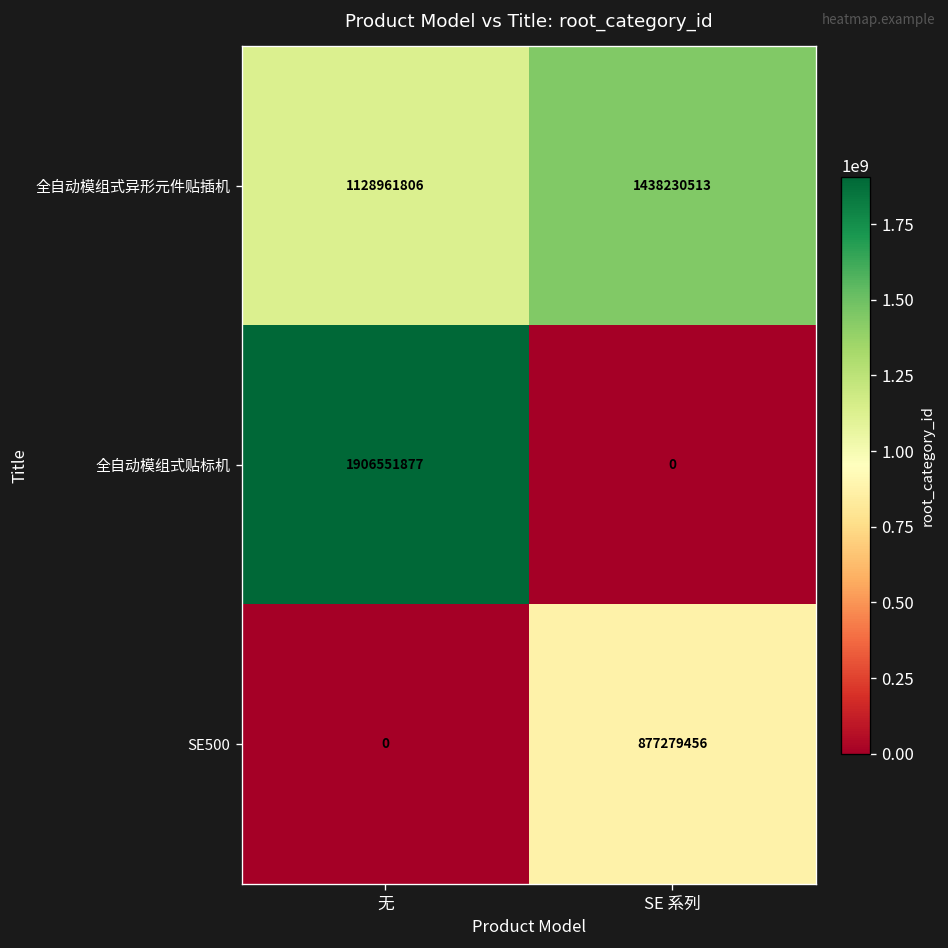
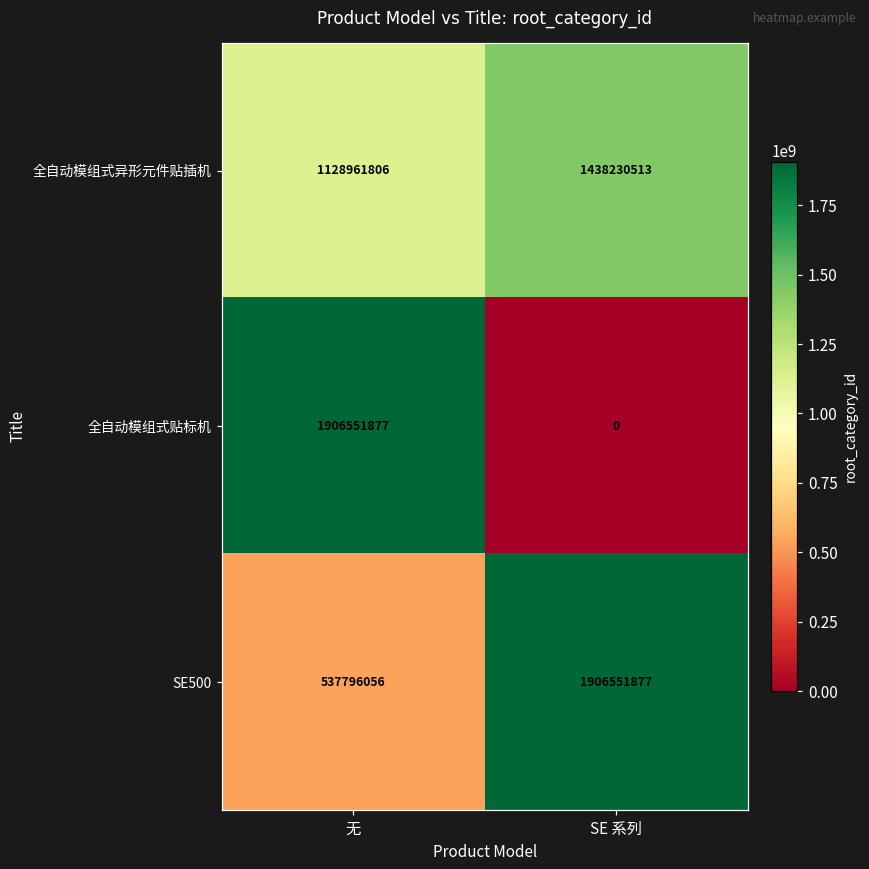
  {
    "全自动模组式异形元件贴插机": {
      "无": 1128961806,
      "SE 系列": 1438230513
    },
    "全自动模组式贴标机": {
      "无": 1906551877,
      "SE 系列": 0
    },
    "SE500": {
-     "无": 0,
-     "SE 系列": 877279456
+     "无": 537796056,
+     "SE 系列": 1906551877
    }
  }
